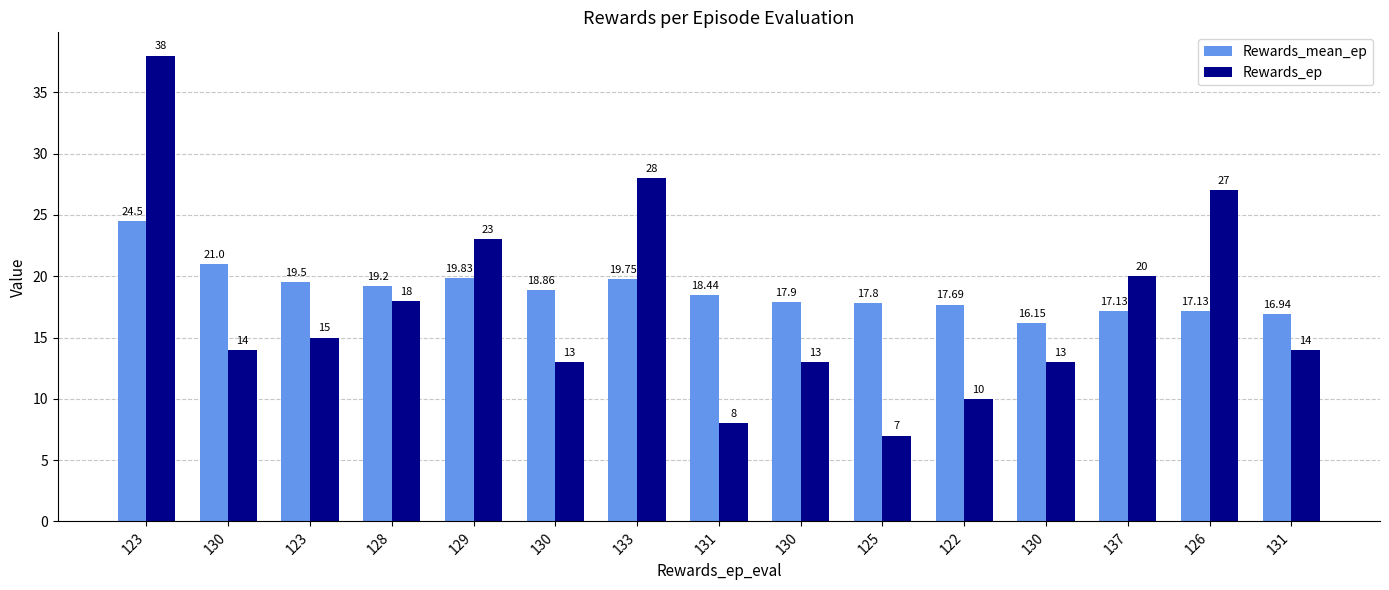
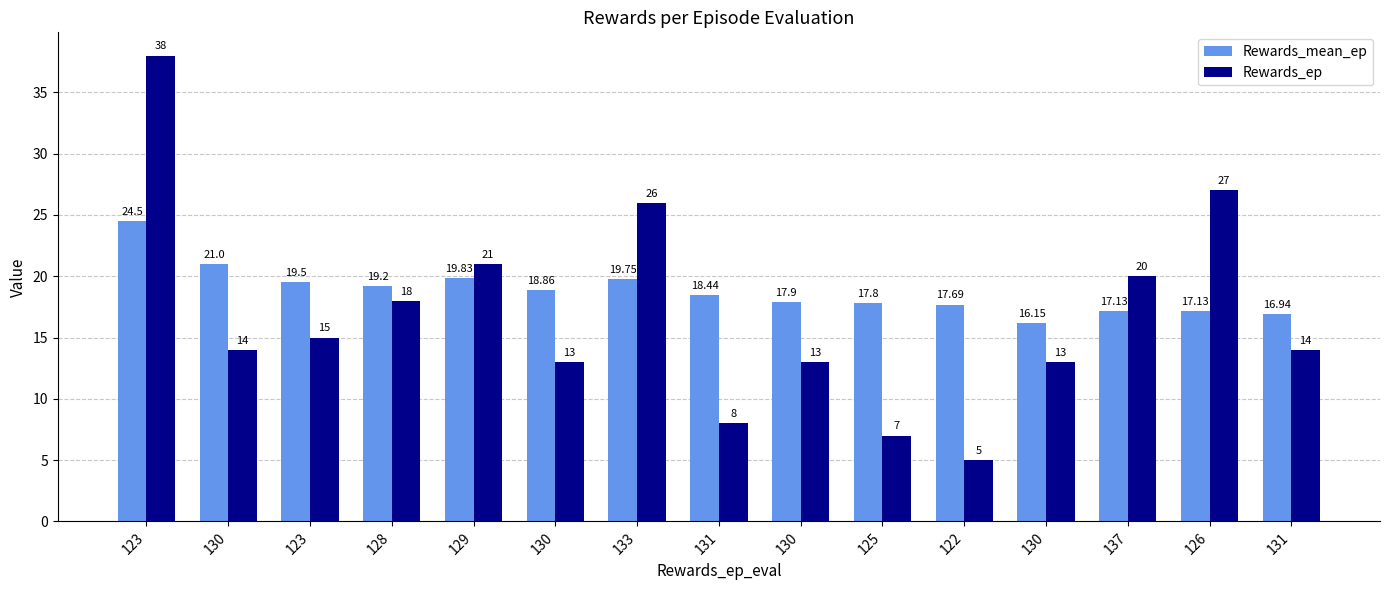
  {
    "Rewards_mean_ep": {
      "128": 19.2,
      "129": 19.83,
      "133": 19.75,
      "125": 17.8,
      "122": 17.69,
      "137": 17.13,
      "126": 17.13
    },
    "Rewards_ep": {
      "128": 18,
-     "129": 23,
-     "133": 28,
+     "129": 21,
+     "133": 26,
      "125": 7,
-     "122": 10,
+     "122": 5,
      "137": 20,
      "126": 27
    }
  }
